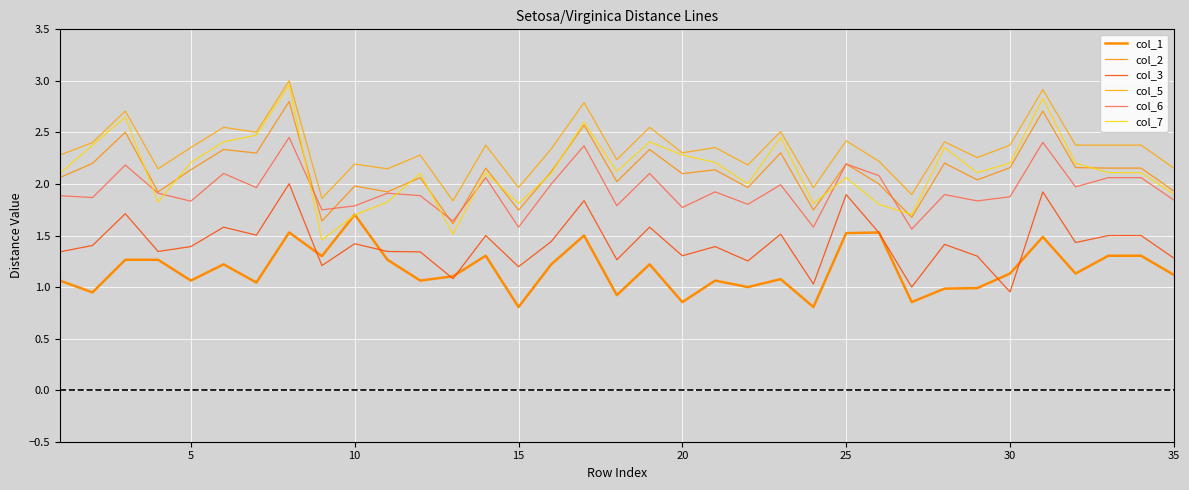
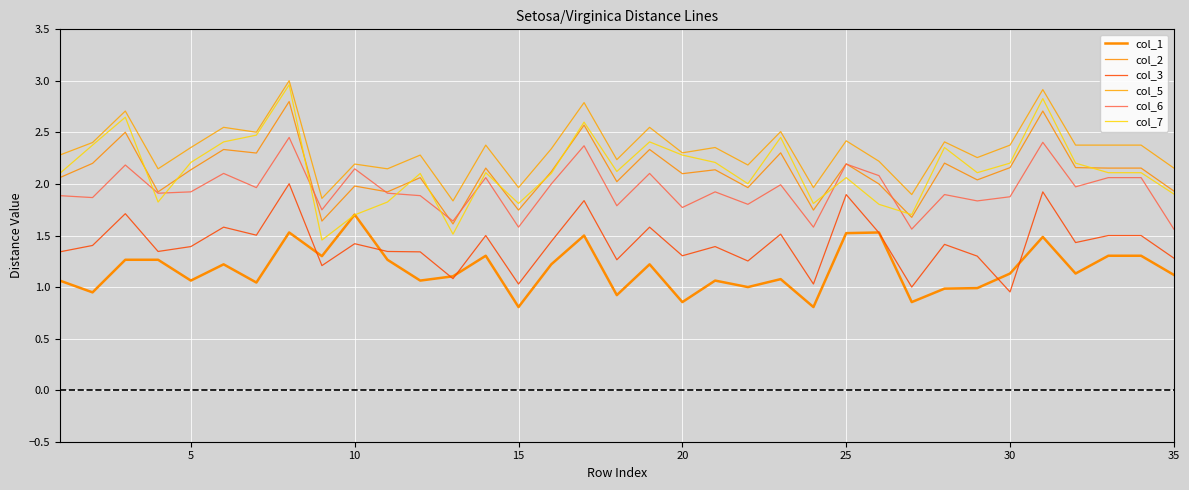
  {
    "col_3": {
      "5": 1.39,
      "10": 1.42,
-     "15": 1.20,
+     "15": 1.03,
      "20": 1.30,
      "25": 1.90,
      "30": 0.95,
      "35": 1.28
    },
    "col_6": {
-     "5": 1.83,
-     "10": 1.79,
+     "5": 1.92,
+     "10": 2.15,
      "15": 1.58,
      "20": 1.77,
      "30": 1.88,
-     "35": 1.84
+     "35": 1.56
    }
  }
